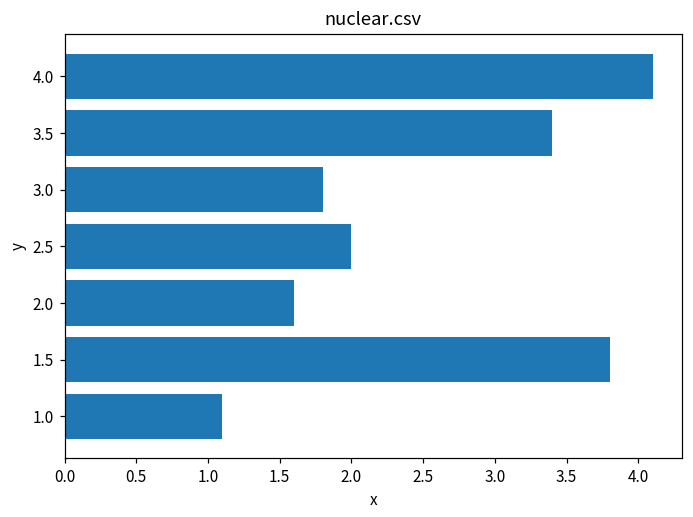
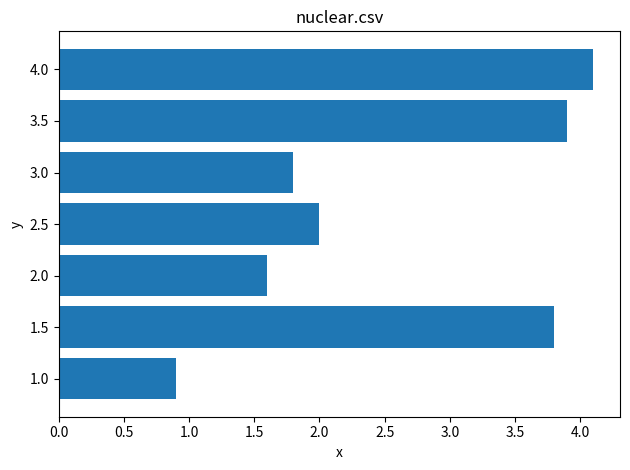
  {
    "4.0": 4.1,
-   "3.5": 3.4,
+   "3.5": 3.9,
    "3.0": 1.8,
    "2.5": 2.0,
    "2.0": 1.6,
    "1.5": 3.8,
-   "1.0": 1.1
+   "1.0": 0.9
  }
